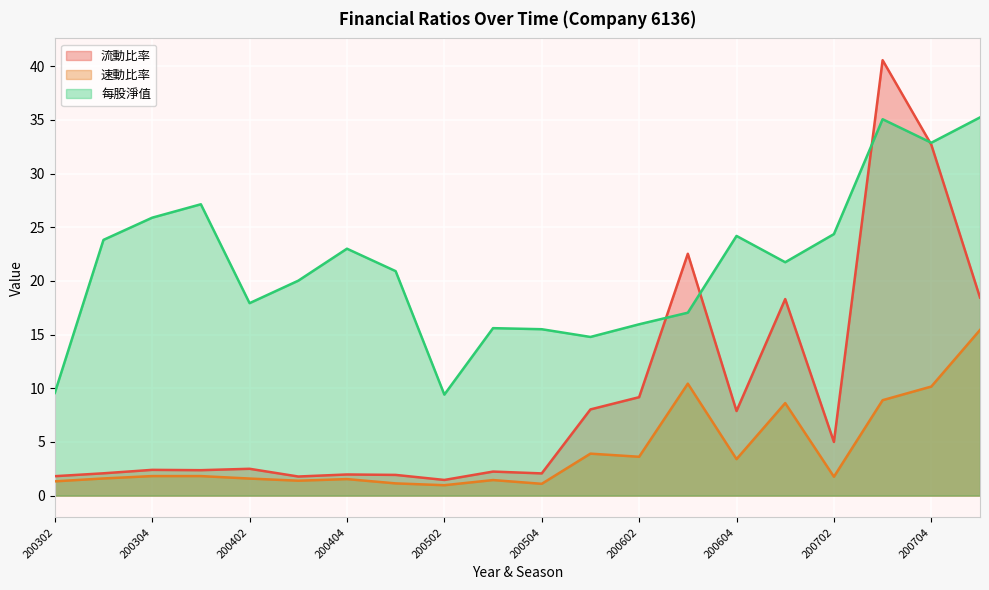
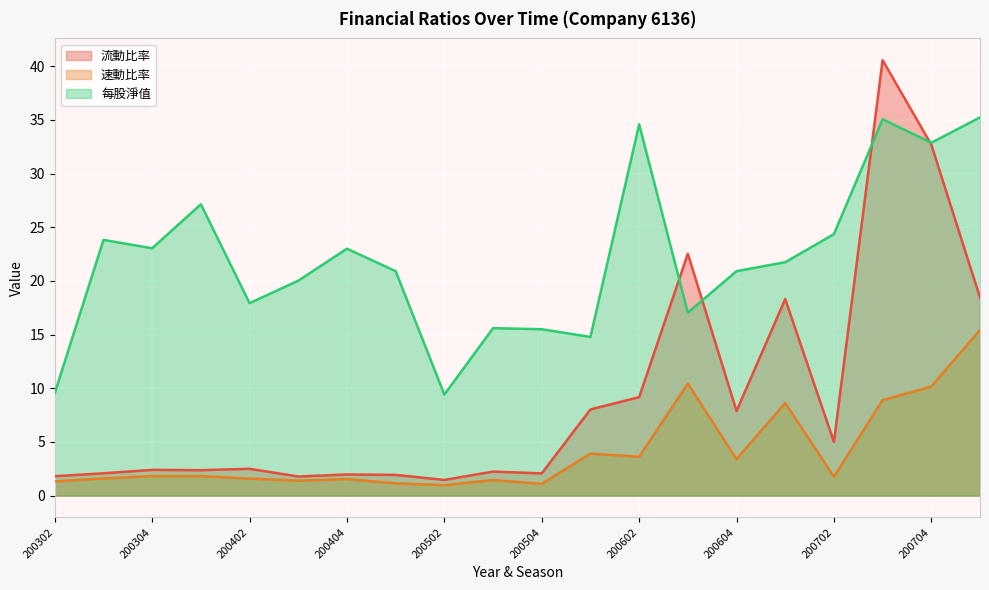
  {
    "每股淨值": {
      "200302": 9.6,
-     "200304": 25.9,
+     "200304": 23.0,
      "200402": 17.9,
      "200404": 23.0,
      "200502": 9.4,
      "200504": 15.5,
-     "200602": 16.0,
-     "200604": 24.2,
+     "200602": 34.6,
+     "200604": 20.9,
      "200702": 24.4
    }
  }
